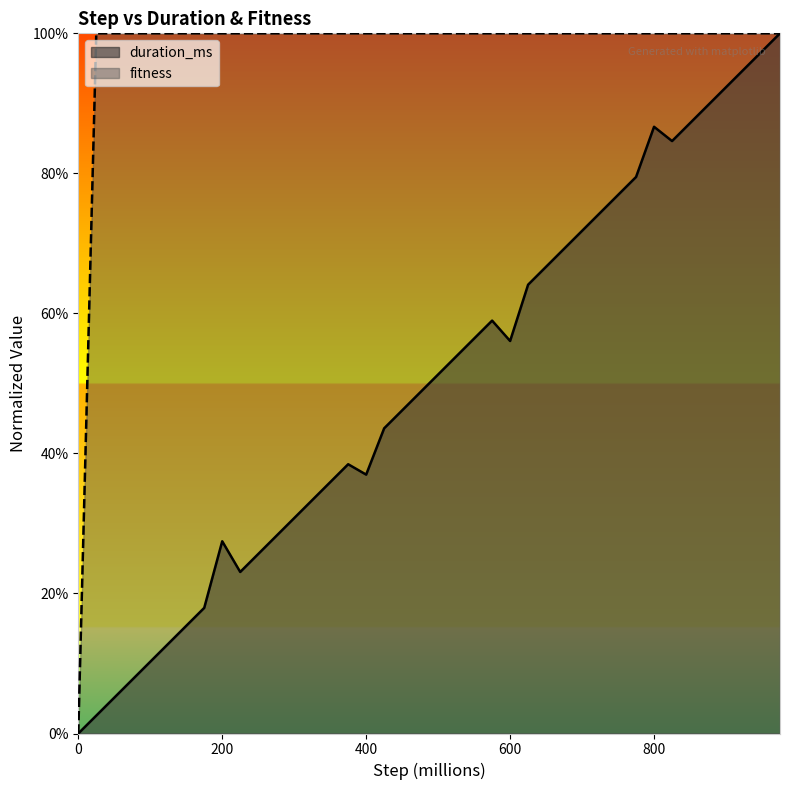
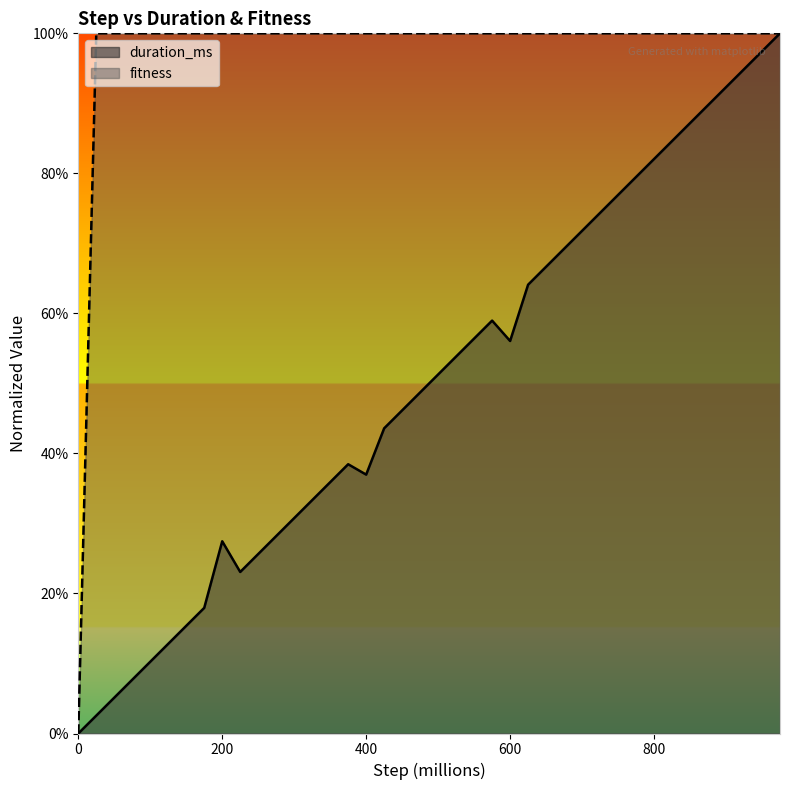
  {
    "duration_ms": {
      "200": "27%",
      "400": "37%",
      "600": "56%",
-     "800": "87%"
+     "800": "82%"
    },
    "fitness": {
      "200": "100%",
      "400": "100%",
      "600": "100%",
      "800": "100%"
    }
  }
